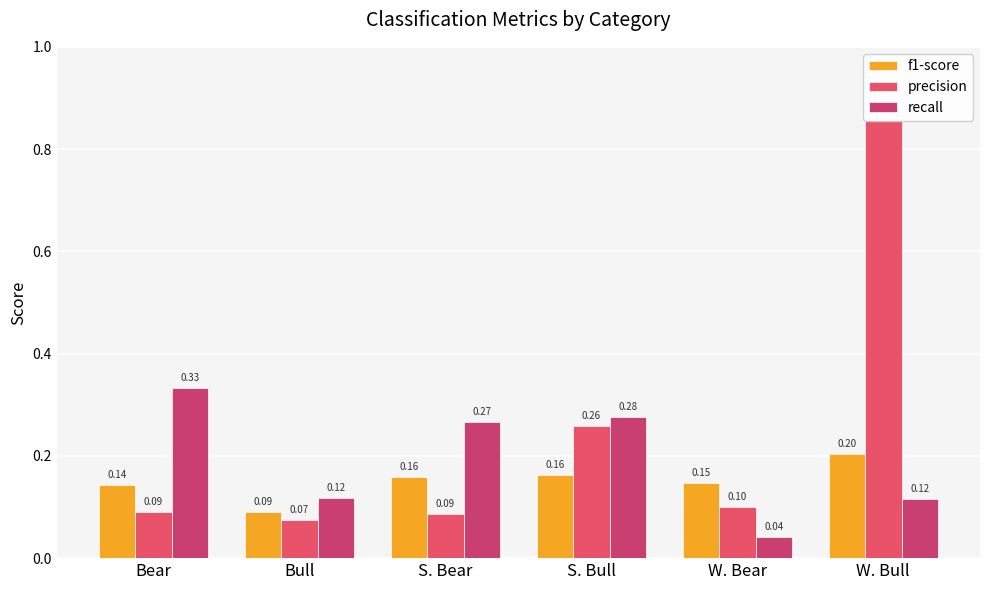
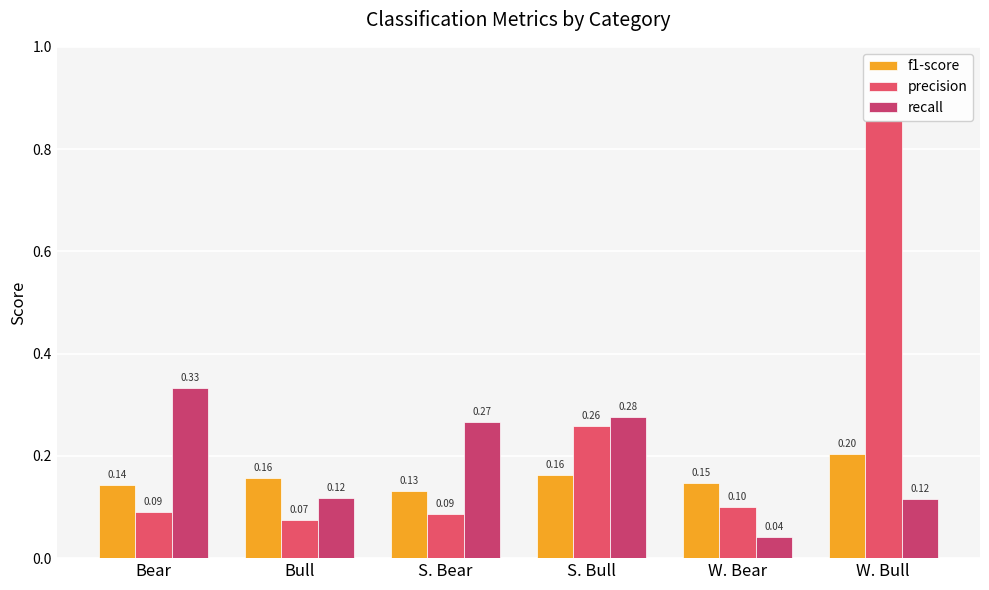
  {
    "f1-score": {
      "Bear": 0.14,
-     "Bull": 0.09,
-     "S. Bear": 0.16,
+     "Bull": 0.16,
+     "S. Bear": 0.13,
      "S. Bull": 0.16,
      "W. Bear": 0.15,
      "W. Bull": 0.20
    }
  }
